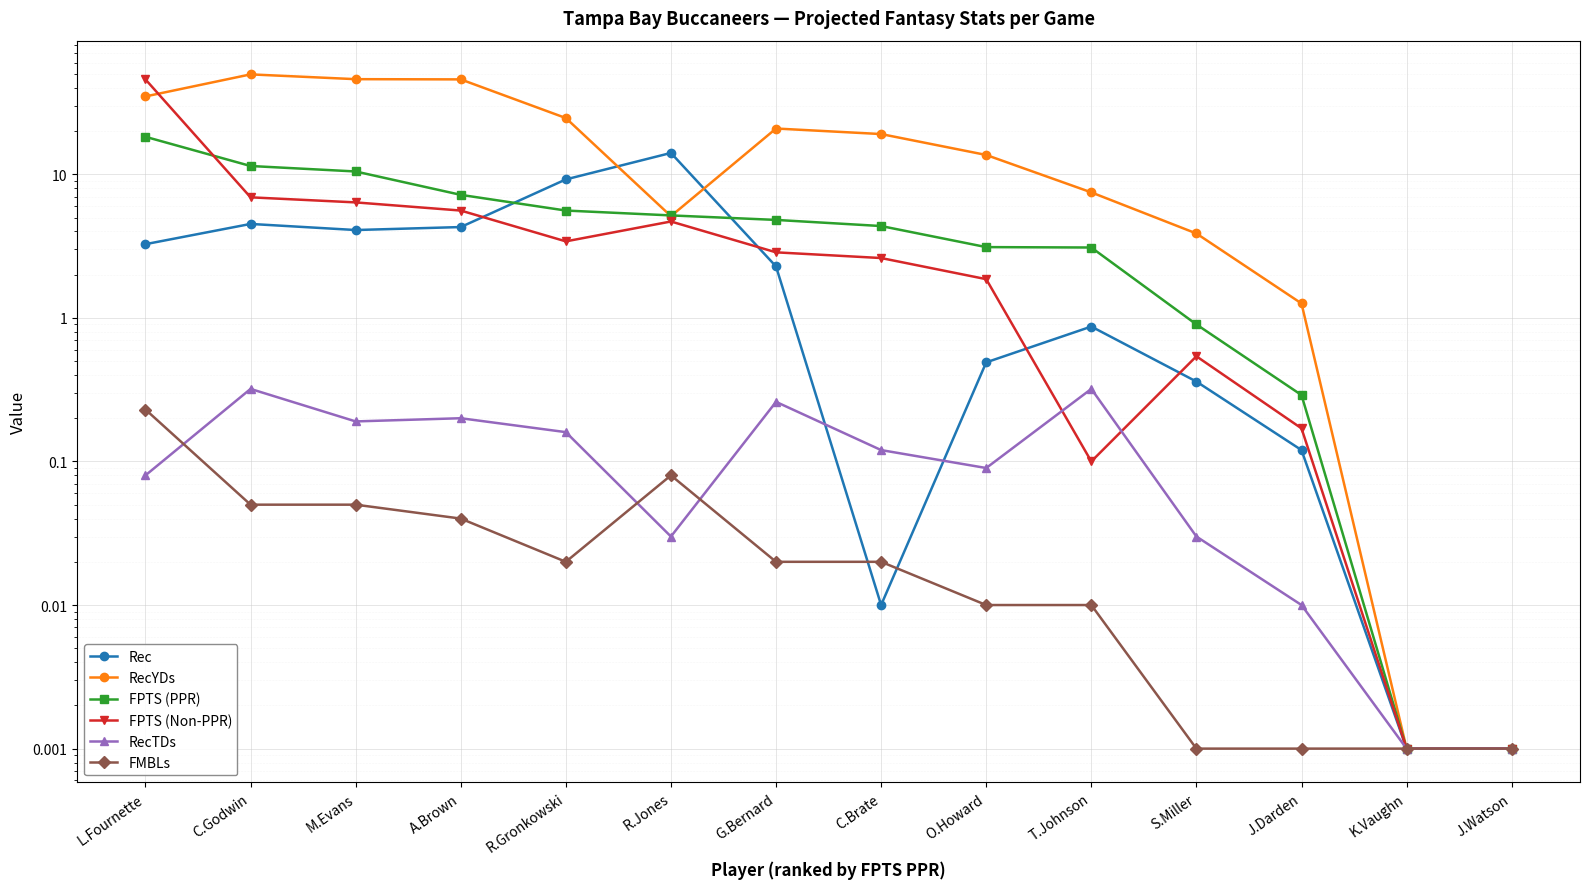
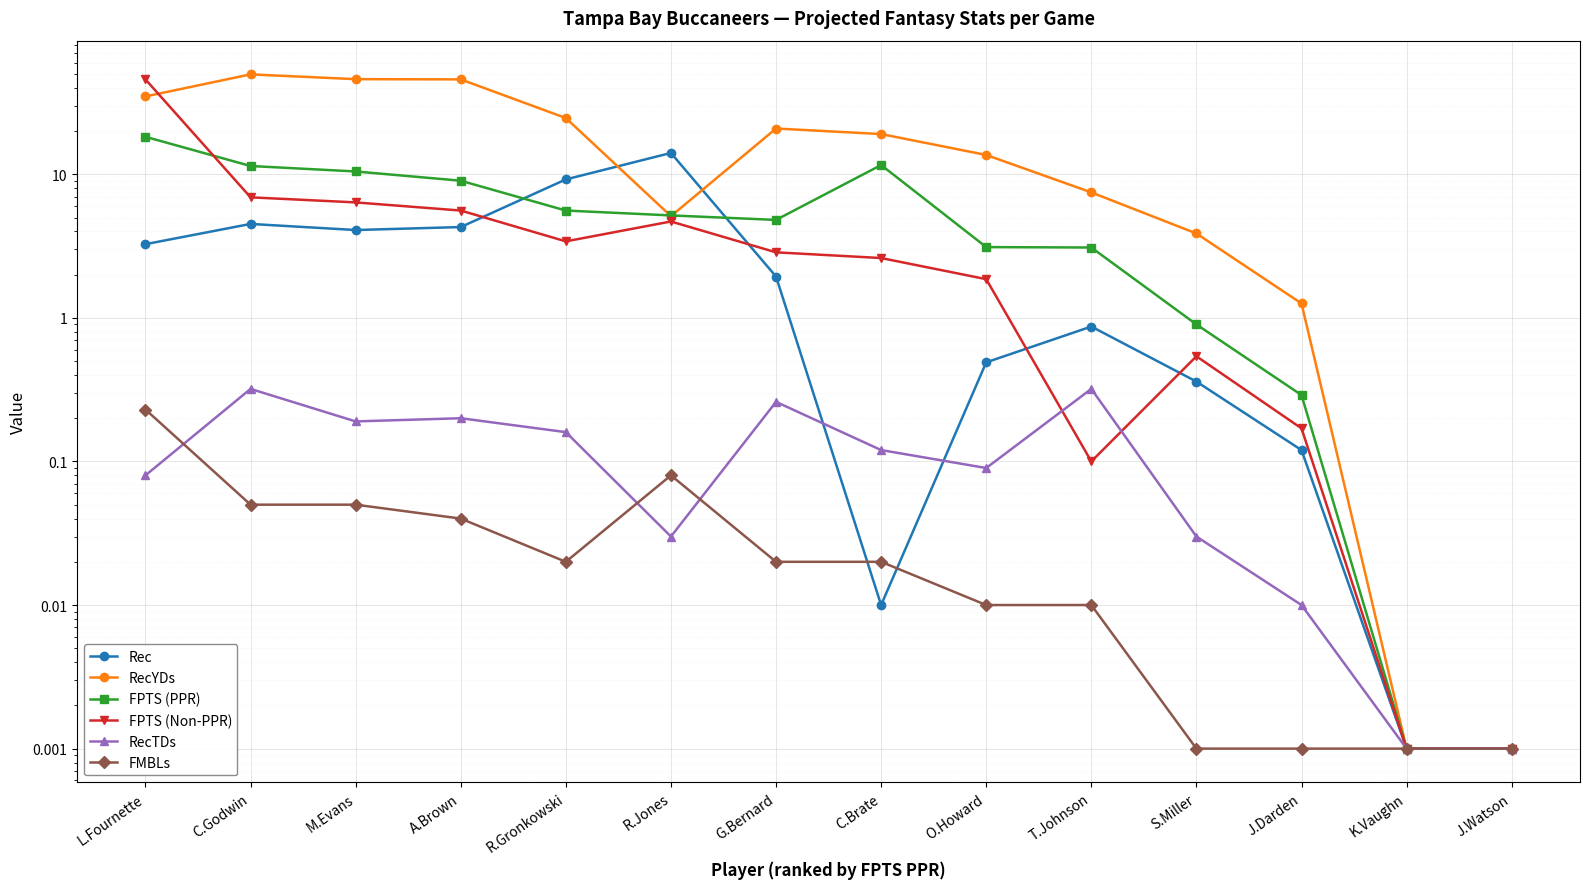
  {
    "Rec": {
      "L.Fournette": 3.3,
      "C.Godwin": 4.5,
      "M.Evans": 4.1,
      "A.Brown": 4.3,
      "R.Gronkowski": 9,
      "R.Jones": 14,
-     "G.Bernard": 2.3,
+     "G.Bernard": 1.9,
      "C.Brate": 0.010,
      "O.Howard": 0.5,
      "T.Johnson": 0.9,
      "S.Miller": 0.36,
      "J.Darden": 0.12
    },
    "RecYDs": {
      "L.Fournette": 35,
      "C.Godwin": 50,
      "M.Evans": 46,
      "A.Brown": 46,
      "R.Gronkowski": 25,
      "G.Bernard": 21,
      "C.Brate": 19,
      "O.Howard": 14,
      "T.Johnson": 7,
      "S.Miller": 3.9,
      "J.Darden": 1.3
    },
    "FPTS (PPR)": {
      "L.Fournette": 18,
      "C.Godwin": 11,
      "M.Evans": 10,
-     "A.Brown": 7,
+     "A.Brown": 9,
      "R.Gronkowski": 5.6,
      "G.Bernard": 4.8,
-     "C.Brate": 4.4,
+     "C.Brate": 12,
      "O.Howard": 3.1,
      "T.Johnson": 3.1,
      "S.Miller": 0.9,
      "J.Darden": 0.3
    },
    "FPTS (Non-PPR)": {
      "L.Fournette": 46,
      "C.Godwin": 7,
      "M.Evans": 6,
      "A.Brown": 5.6,
      "R.Gronkowski": 3.4,
      "R.Jones": 4.7,
      "G.Bernard": 2.9,
      "C.Brate": 2.6,
      "O.Howard": 1.9,
      "T.Johnson": 0.1,
      "S.Miller": 0.54,
      "J.Darden": 0.17
    },
    "RecTDs": {
      "L.Fournette": 0.08,
      "C.Godwin": 0.32,
      "M.Evans": 0.19,
      "A.Brown": 0.2,
      "R.Gronkowski": 0.16,
      "R.Jones": 0.030,
      "G.Bernard": 0.26,
      "C.Brate": 0.12,
      "O.Howard": 0.09,
      "T.Johnson": 0.32,
      "S.Miller": 0.030,
      "J.Darden": 0.010
    },
    "FMBLs": {
      "L.Fournette": 0.23,
      "C.Godwin": 0.050,
      "M.Evans": 0.050,
      "A.Brown": 0.040,
      "R.Gronkowski": 0.020,
      "R.Jones": 0.08,
      "G.Bernard": 0.020,
      "C.Brate": 0.020,
      "O.Howard": 0.010,
      "T.Johnson": 0.010,
      "S.Miller": 0.0010,
      "J.Darden": 0.0010
    }
  }
